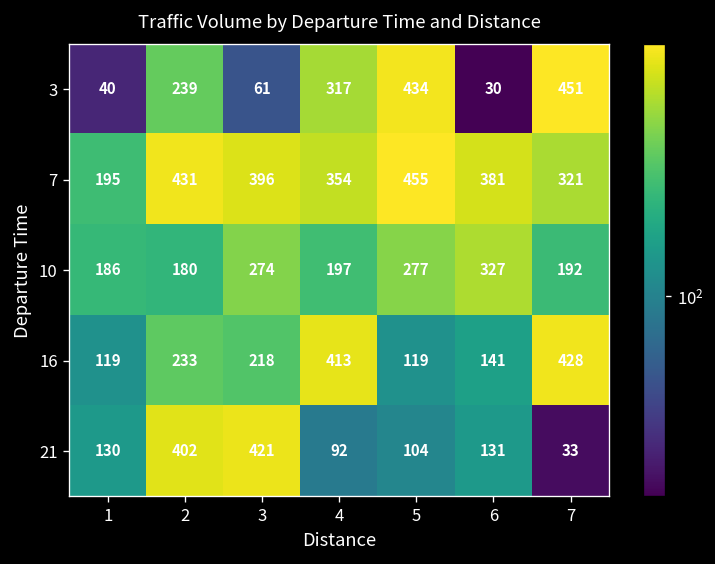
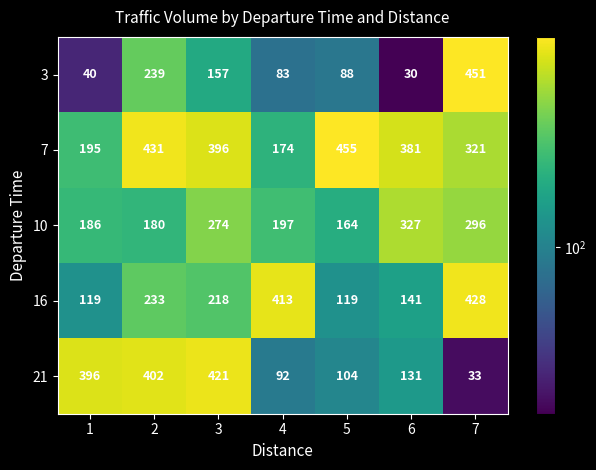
  {
    "3": {
      "1": 40,
      "2": 239,
-     "3": 61,
-     "4": 317,
-     "5": 434,
+     "3": 157,
+     "4": 83,
+     "5": 88,
      "6": 30,
      "7": 451
    },
    "7": {
      "1": 195,
      "2": 431,
      "3": 396,
-     "4": 354,
+     "4": 174,
      "5": 455,
      "6": 381,
      "7": 321
    },
    "10": {
      "1": 186,
      "2": 180,
      "3": 274,
      "4": 197,
-     "5": 277,
+     "5": 164,
      "6": 327,
-     "7": 192
+     "7": 296
    },
    "16": {
      "1": 119,
      "2": 233,
      "3": 218,
      "4": 413,
      "5": 119,
      "6": 141,
      "7": 428
    },
    "21": {
-     "1": 130,
+     "1": 396,
      "2": 402,
      "3": 421,
      "4": 92,
      "5": 104,
      "6": 131,
      "7": 33
    }
  }
